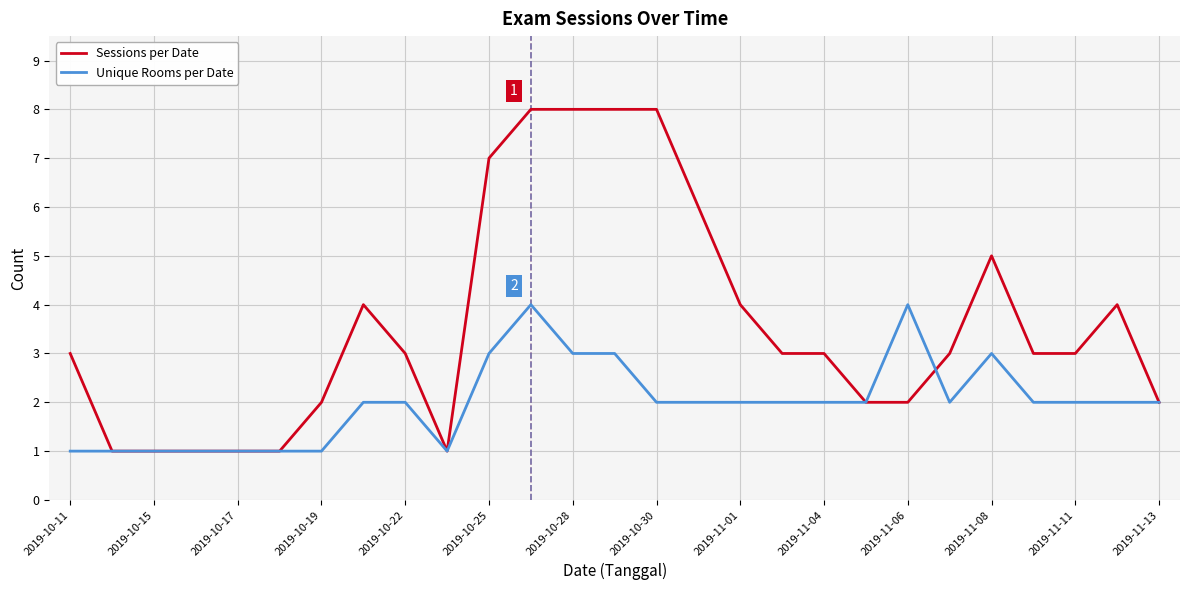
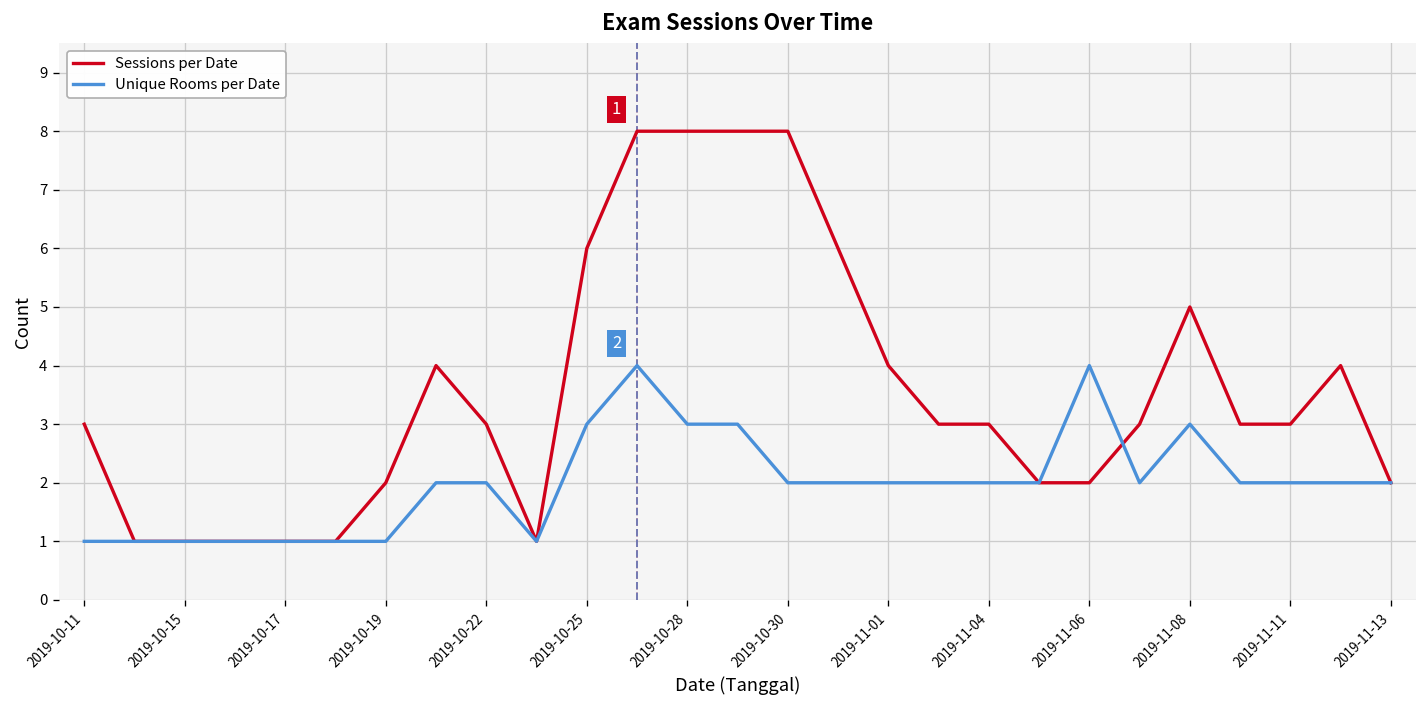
  {
    "Sessions per Date": {
      "2019-10-11": 3,
      "2019-10-19": 2,
      "2019-10-22": 3,
-     "2019-10-25": 7,
+     "2019-10-25": 6,
      "2019-10-28": 8,
      "2019-10-30": 8,
      "2019-11-01": 4,
      "2019-11-04": 3,
      "2019-11-06": 2,
      "2019-11-08": 5,
      "2019-11-11": 3
    },
    "Unique Rooms per Date": {
      "2019-10-11": 1,
      "2019-10-19": 1,
      "2019-10-22": 2,
      "2019-10-25": 3,
      "2019-10-28": 3,
      "2019-10-30": 2,
      "2019-11-01": 2,
      "2019-11-04": 2,
      "2019-11-06": 4,
      "2019-11-08": 3,
      "2019-11-11": 2
    }
  }
